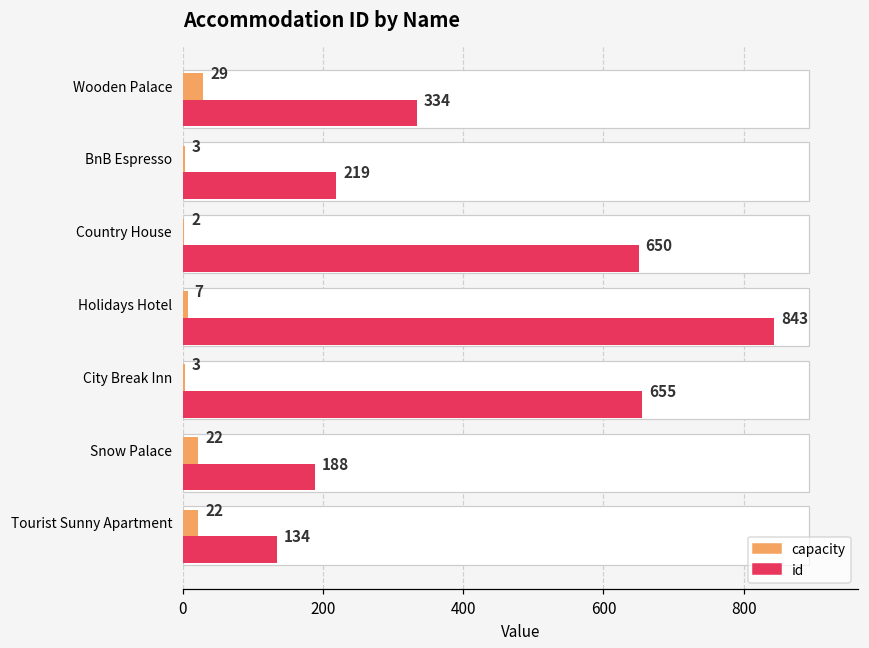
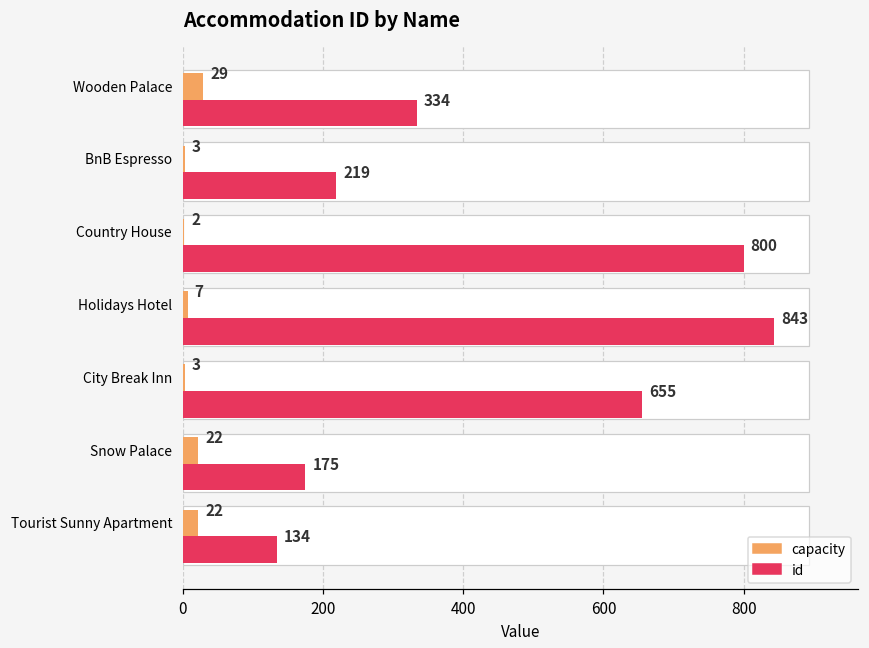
  {
    "capacity": {
      "BnB Espresso": 3,
      "Country House": 2,
      "City Break Inn": 3
    },
    "id": {
-     "Country House": 650,
-     "Snow Palace": 188
+     "Country House": 800,
+     "Snow Palace": 175
    }
  }
